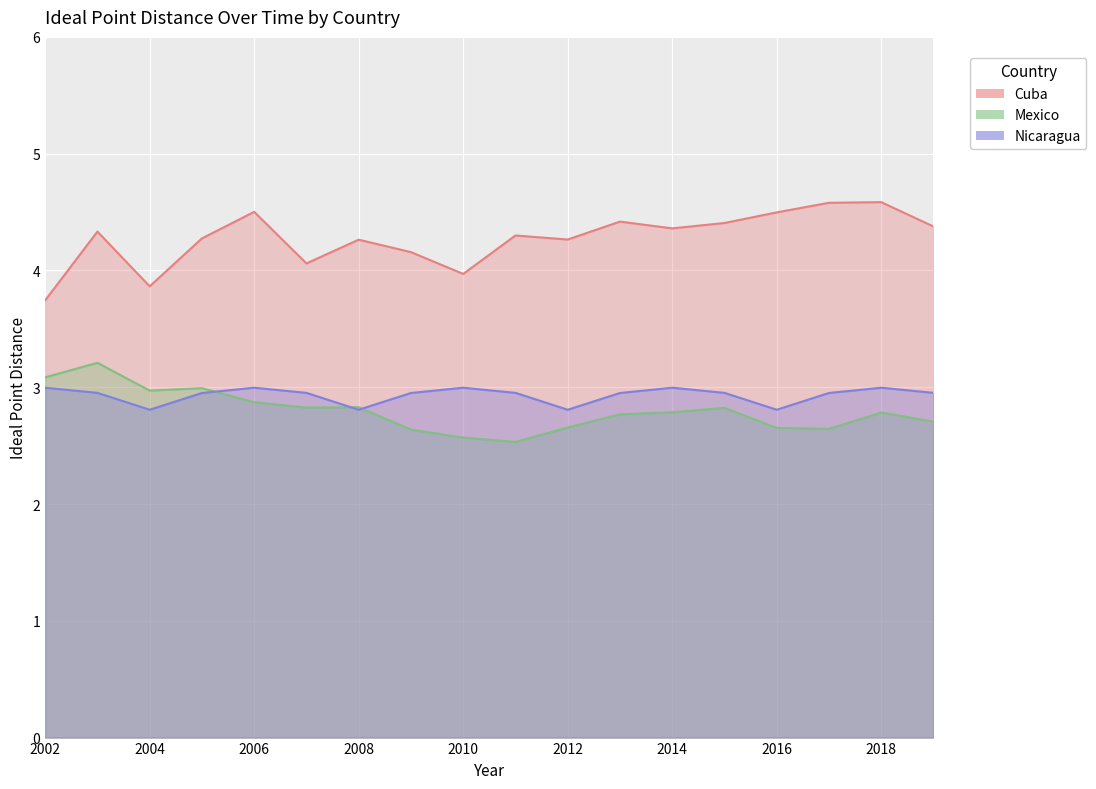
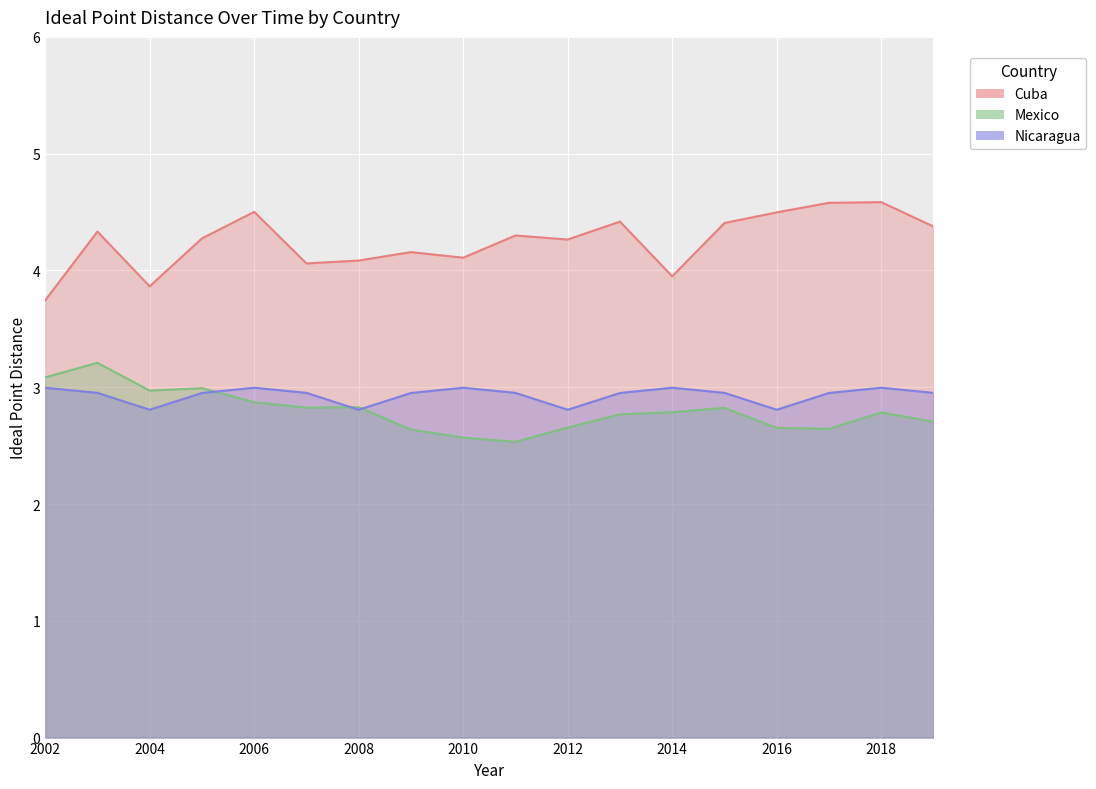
  {
    "Cuba": {
      "2002": 3.74,
      "2004": 3.86,
      "2006": 4.50,
-     "2008": 4.26,
-     "2010": 3.97,
+     "2008": 4.08,
+     "2010": 4.11,
      "2012": 4.26,
-     "2014": 4.36,
+     "2014": 3.95,
      "2016": 4.50,
      "2018": 4.58
    }
  }
